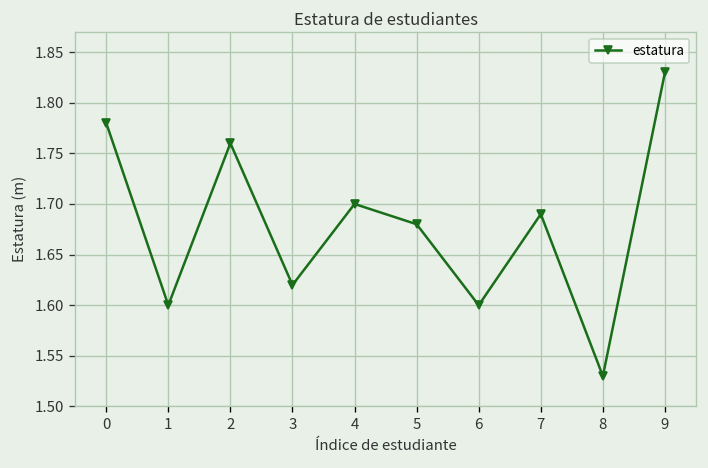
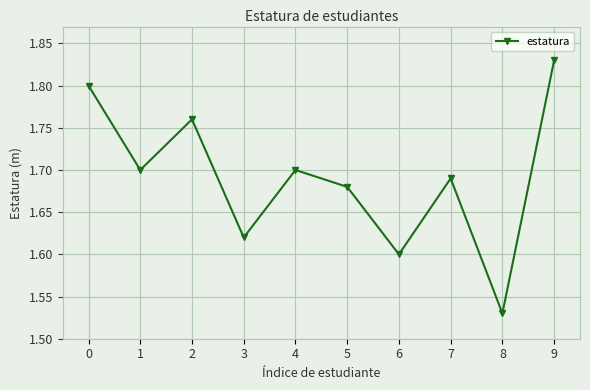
  {
-   "0": 1.78,
-   "1": 1.6,
+   "0": 1.80,
+   "1": 1.7,
    "2": 1.76,
    "3": 1.62,
    "4": 1.70,
    "5": 1.68,
    "6": 1.60,
    "7": 1.69,
    "8": 1.53,
    "9": 1.83
  }
